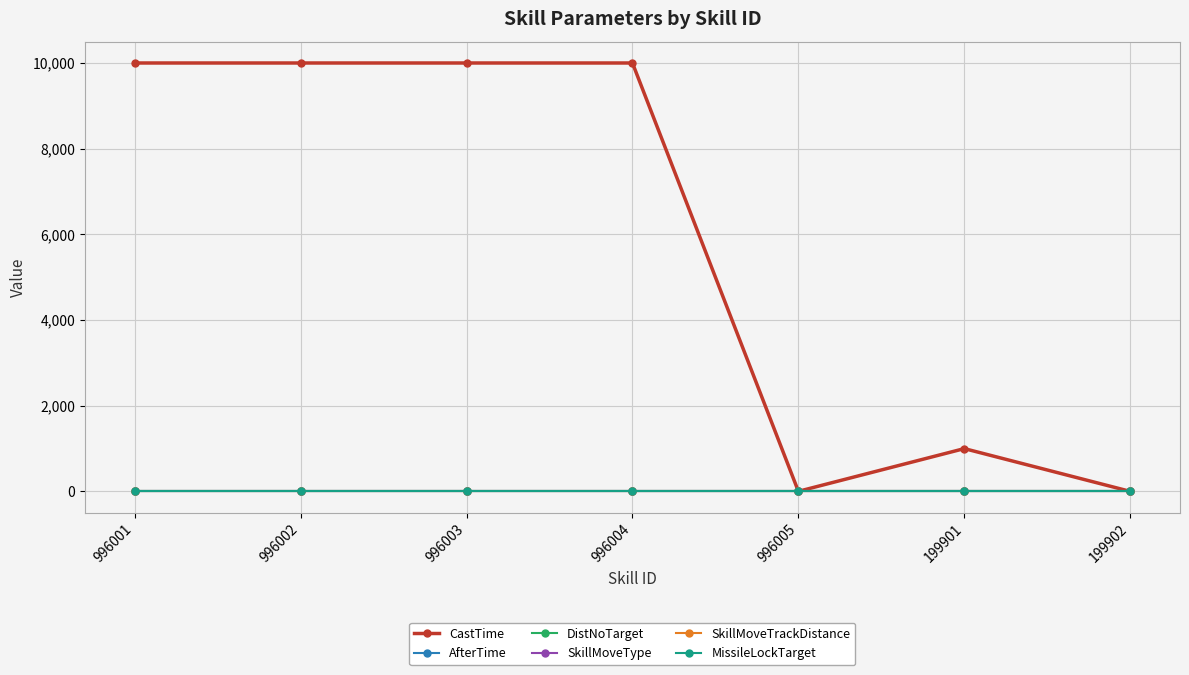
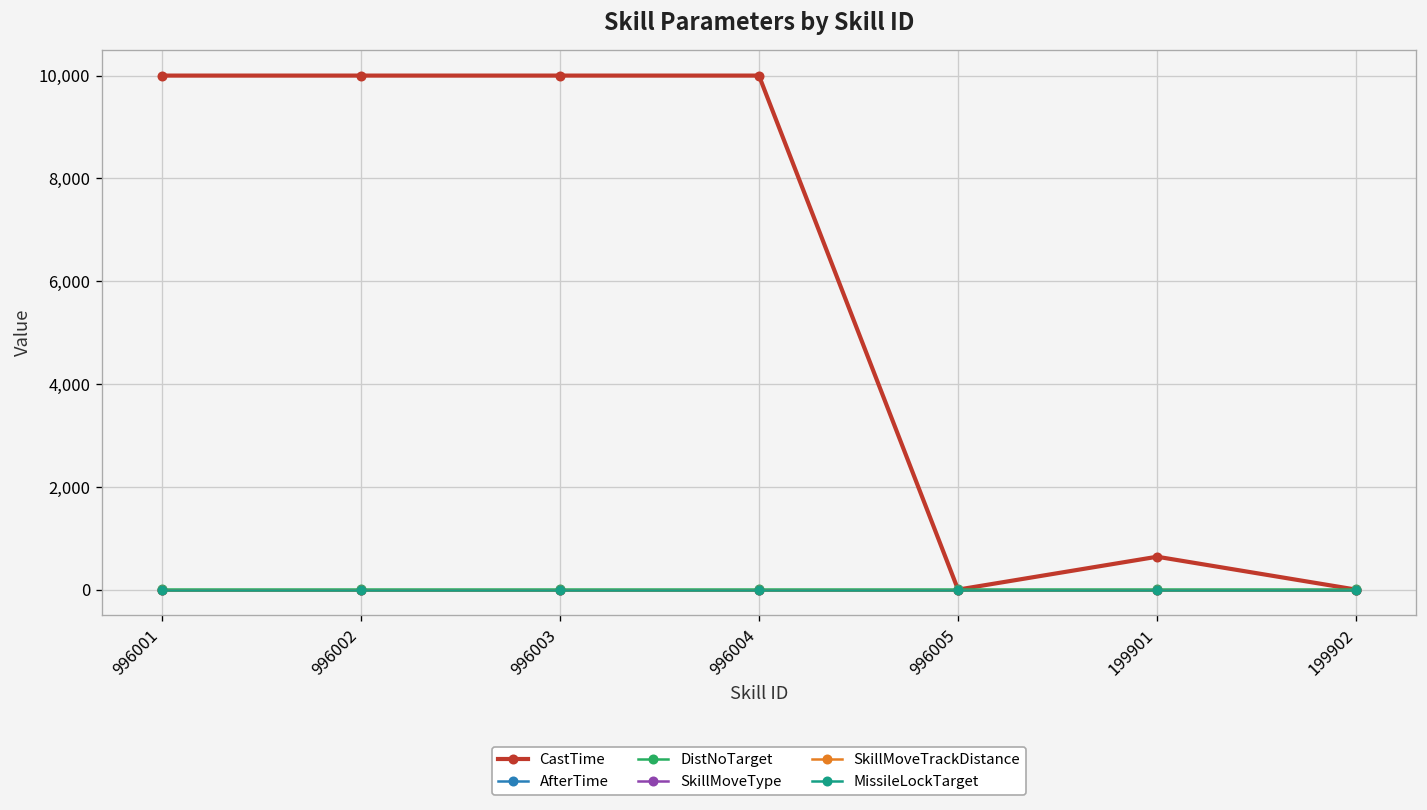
  {
    "CastTime": {
      "996001": "10,000",
      "996002": "10,000",
      "996003": "10,000",
      "996004": "10,000",
-     "199901": "1,000"
+     "199901": "600"
    }
  }
